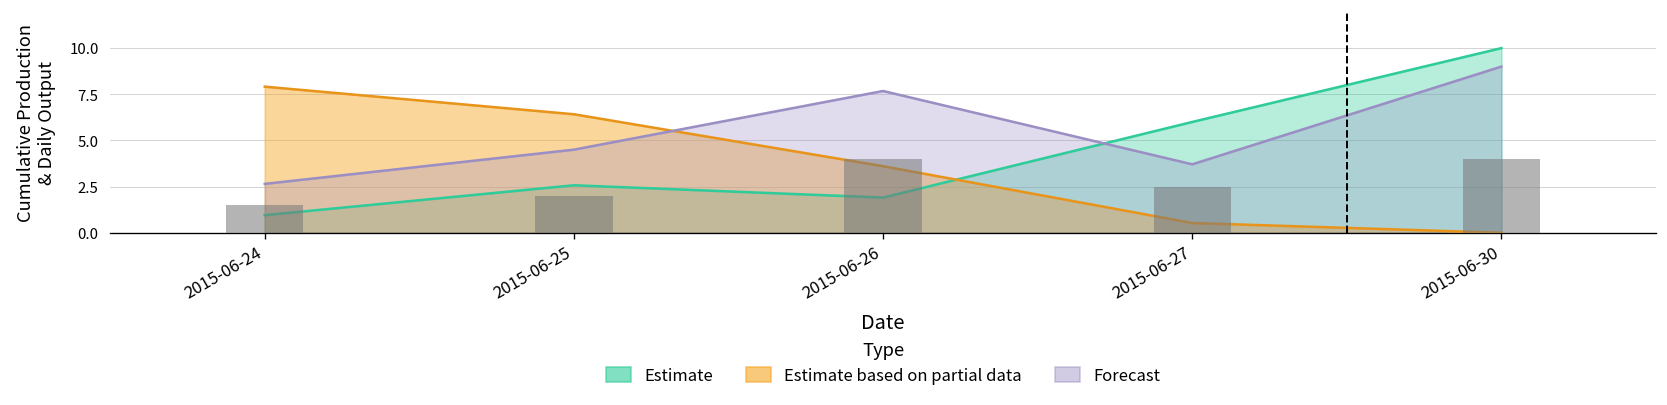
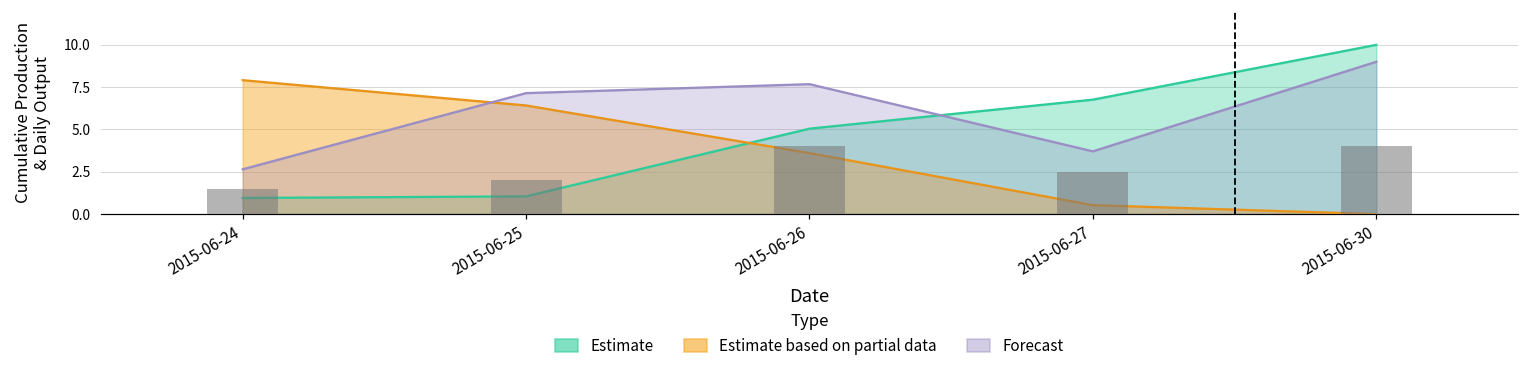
  {
    "Estimate": {
      "2015-06-24": 1.0,
-     "2015-06-25": 2.6,
-     "2015-06-26": 1.9,
-     "2015-06-27": 6.0,
+     "2015-06-25": 1.0,
+     "2015-06-26": 5.0,
+     "2015-06-27": 6.8,
      "2015-06-30": 10.0
    },
    "Estimate based on partial data": {
      "2015-06-24": 7.9,
      "2015-06-25": 6.4,
      "2015-06-26": 3.6,
      "2015-06-27": 0.5,
      "2015-06-30": 0.0
    },
    "Forecast": {
      "2015-06-24": 2.6,
-     "2015-06-25": 4.5,
+     "2015-06-25": 7.1,
      "2015-06-26": 7.7,
      "2015-06-27": 3.7,
      "2015-06-30": 9.0
    }
  }
